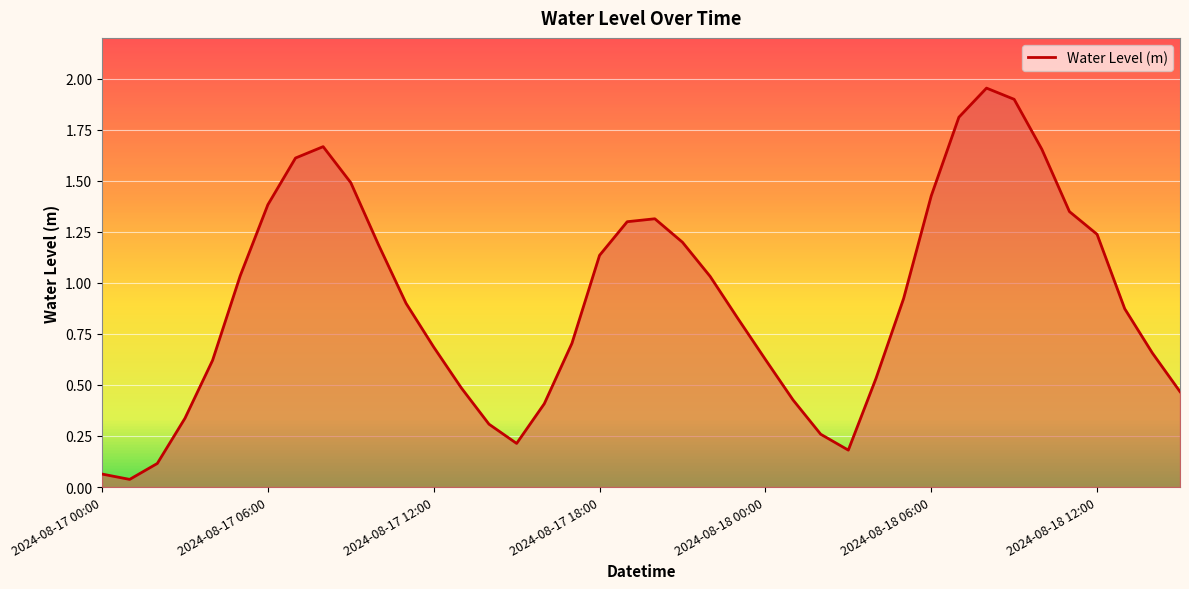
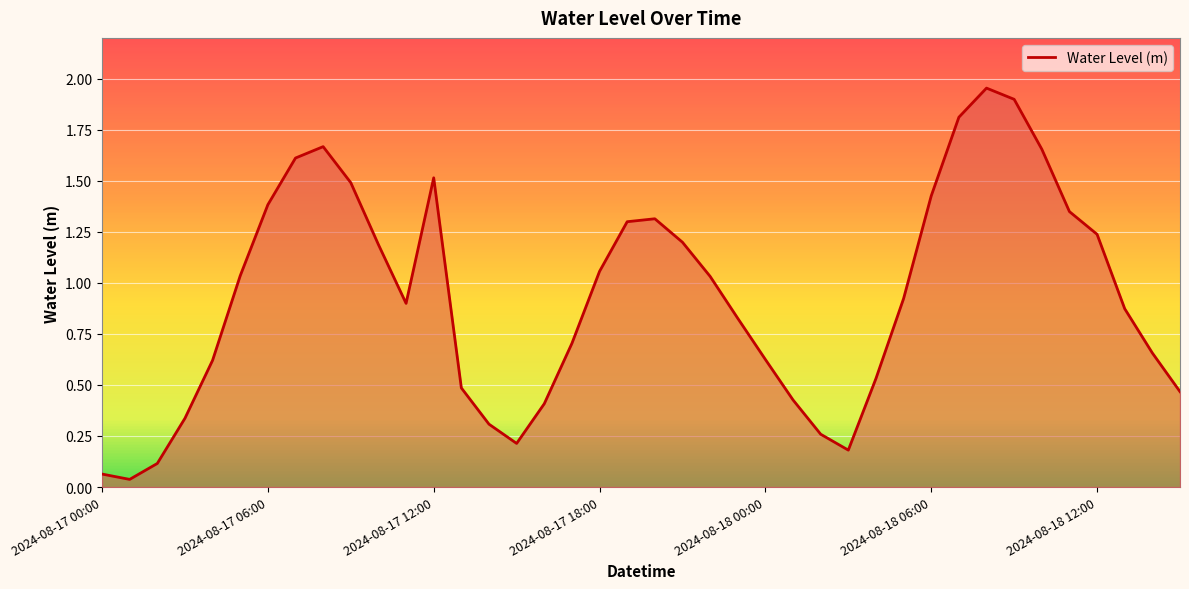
  {
    "2024-08-17 00:00": 0.06,
    "2024-08-17 06:00": 1.38,
-   "2024-08-17 12:00": 0.69,
-   "2024-08-17 18:00": 1.13,
+   "2024-08-17 12:00": 1.51,
+   "2024-08-17 18:00": 1.06,
    "2024-08-18 00:00": 0.62,
    "2024-08-18 06:00": 1.43,
    "2024-08-18 12:00": 1.24
  }
